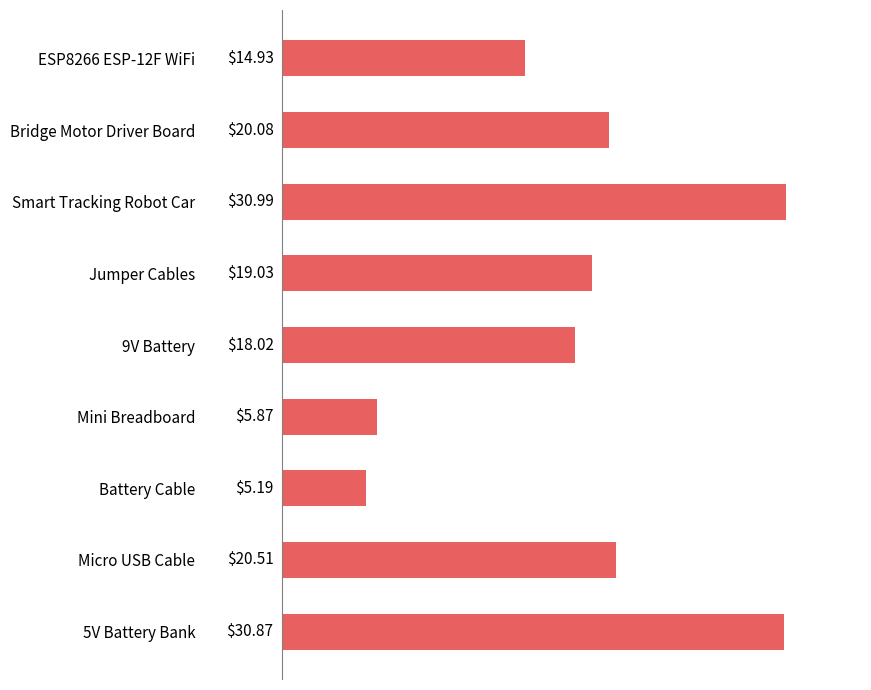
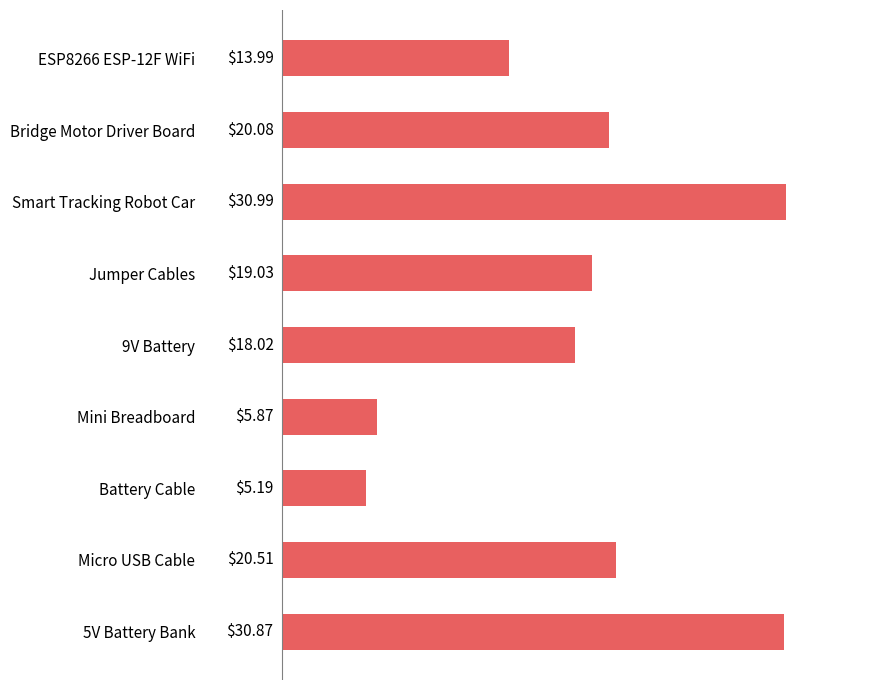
  {
-   "ESP8266 ESP-12F WiFi": "$14.93"
+   "ESP8266 ESP-12F WiFi": "$13.99"
  }
